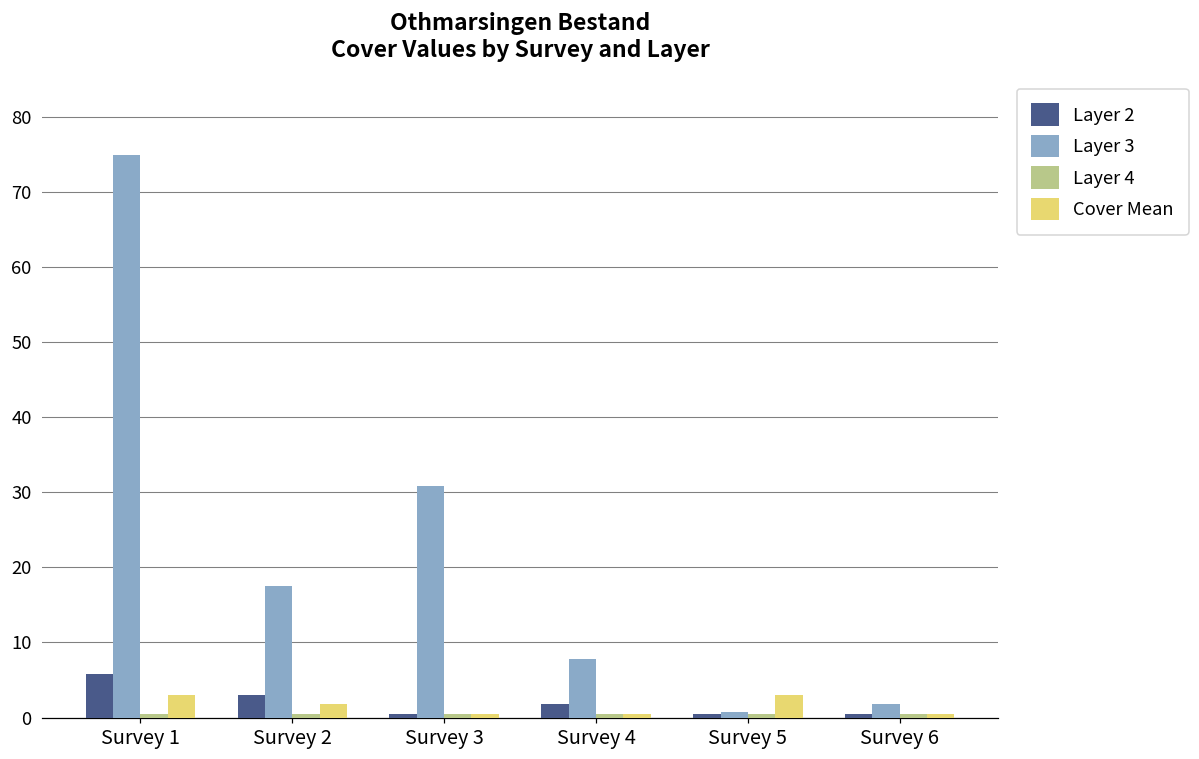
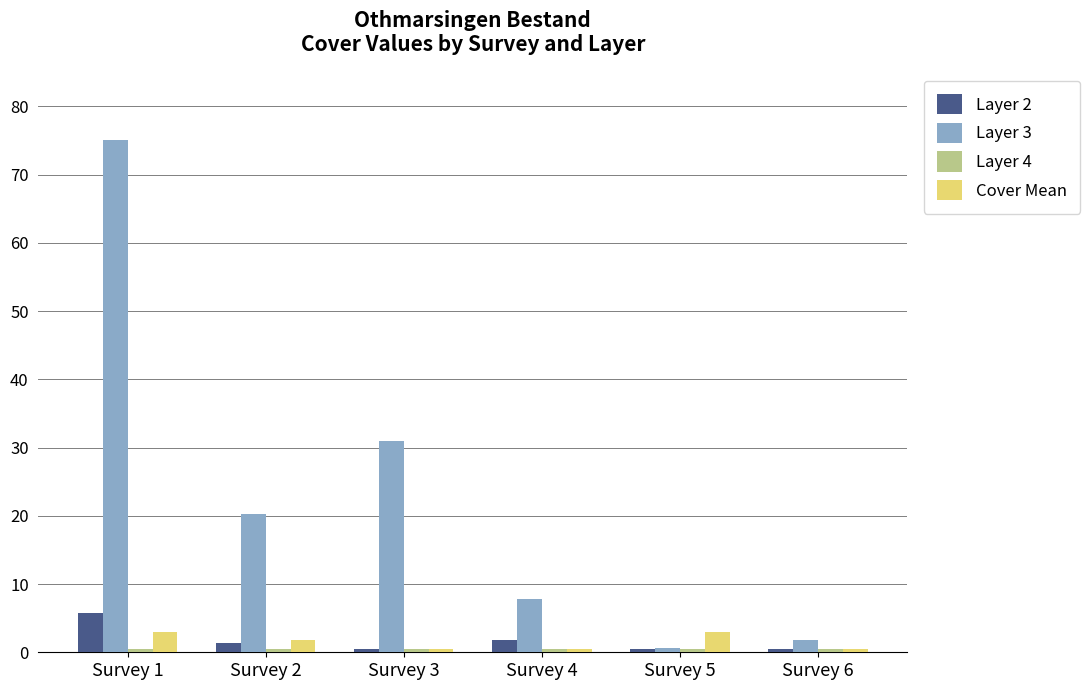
  {
    "Layer 2": {
      "Survey 1": 6,
-     "Survey 2": 3,
+     "Survey 2": 1,
      "Survey 3": 1,
      "Survey 4": 2,
      "Survey 5": 1,
      "Survey 6": 1
    },
    "Layer 3": {
      "Survey 1": 75,
-     "Survey 2": 18,
+     "Survey 2": 20,
      "Survey 3": 31,
      "Survey 4": 8,
      "Survey 5": 1,
      "Survey 6": 2
    }
  }
